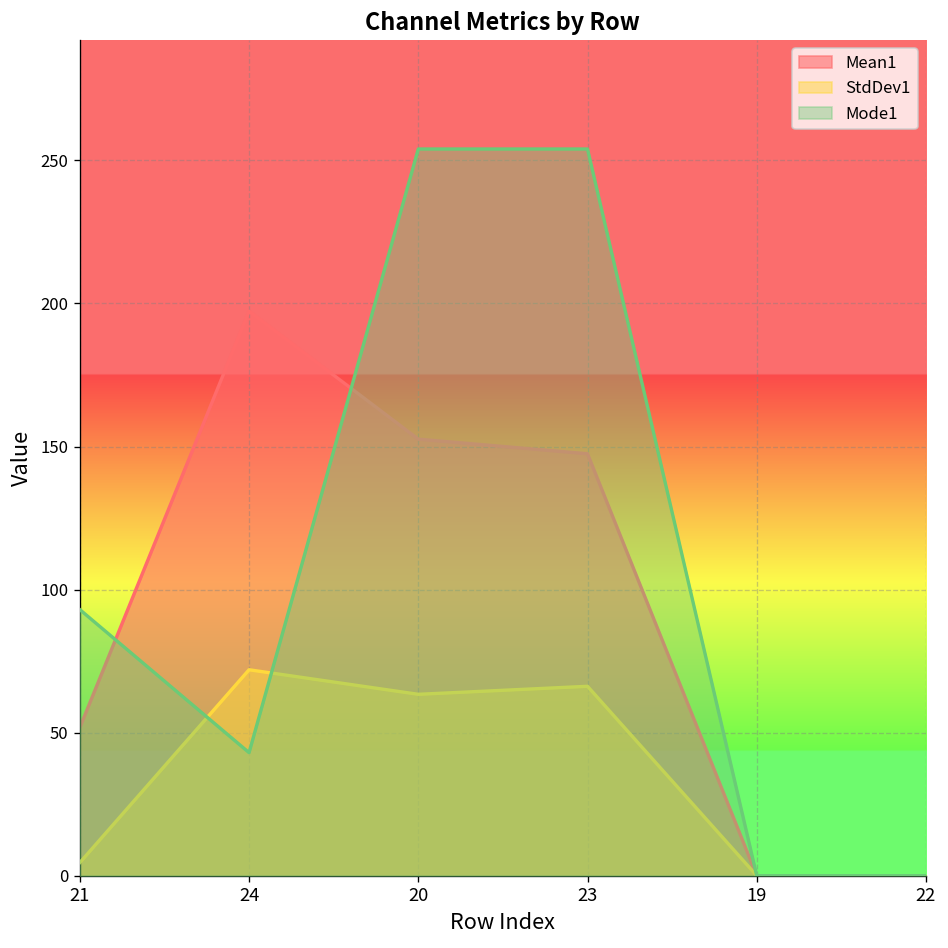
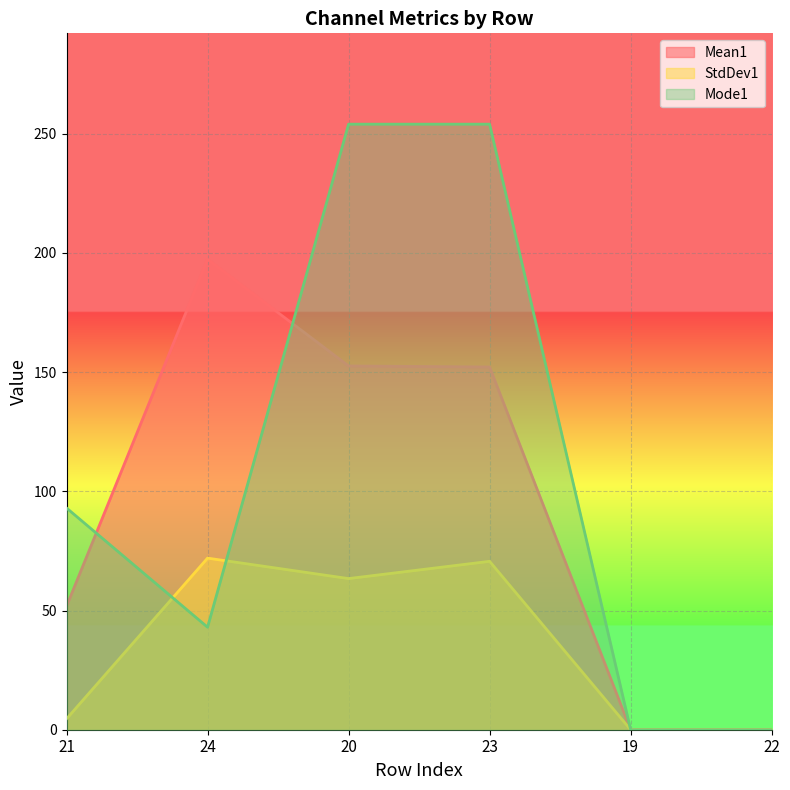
  {
    "Mean1": {
      "21": 52,
      "24": 197,
      "20": 153,
-     "23": 147
+     "23": 152
    },
    "StdDev1": {
      "21": 5,
      "24": 72,
      "20": 63,
-     "23": 66
+     "23": 71
    },
    "Mode1": {
      "21": 93,
      "24": 43,
      "20": 254,
      "23": 254
    }
  }
